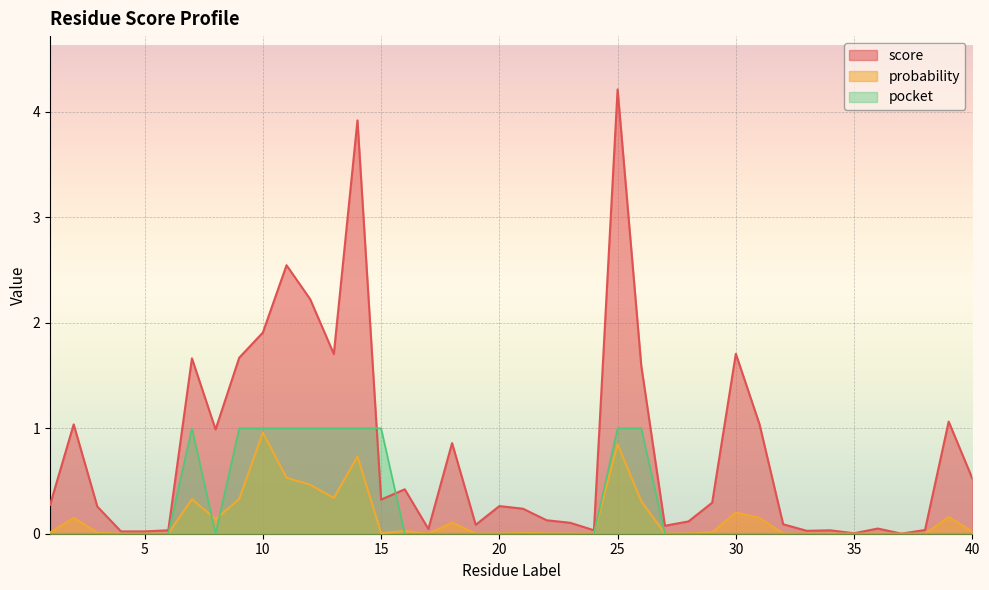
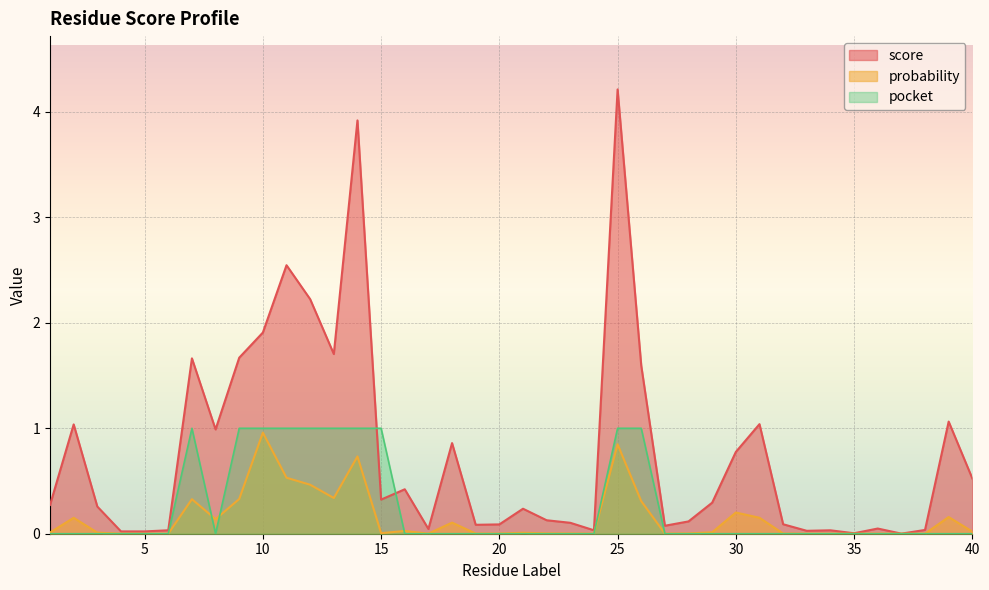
  {
    "score": {
      "10": 1.91,
      "15": 0.32,
-     "20": 0.26,
+     "20": 0.09,
      "25": 4.21,
-     "30": 1.71,
+     "30": 0.78,
      "40": 0.52
    },
    "probability": {
      "10": 0.96,
      "15": 0.01,
      "25": 0.85,
      "30": 0.20
    },
    "pocket": {
      "10": 1.00,
      "15": 1.00,
      "25": 1.00,
      "30": 0.00
    }
  }
